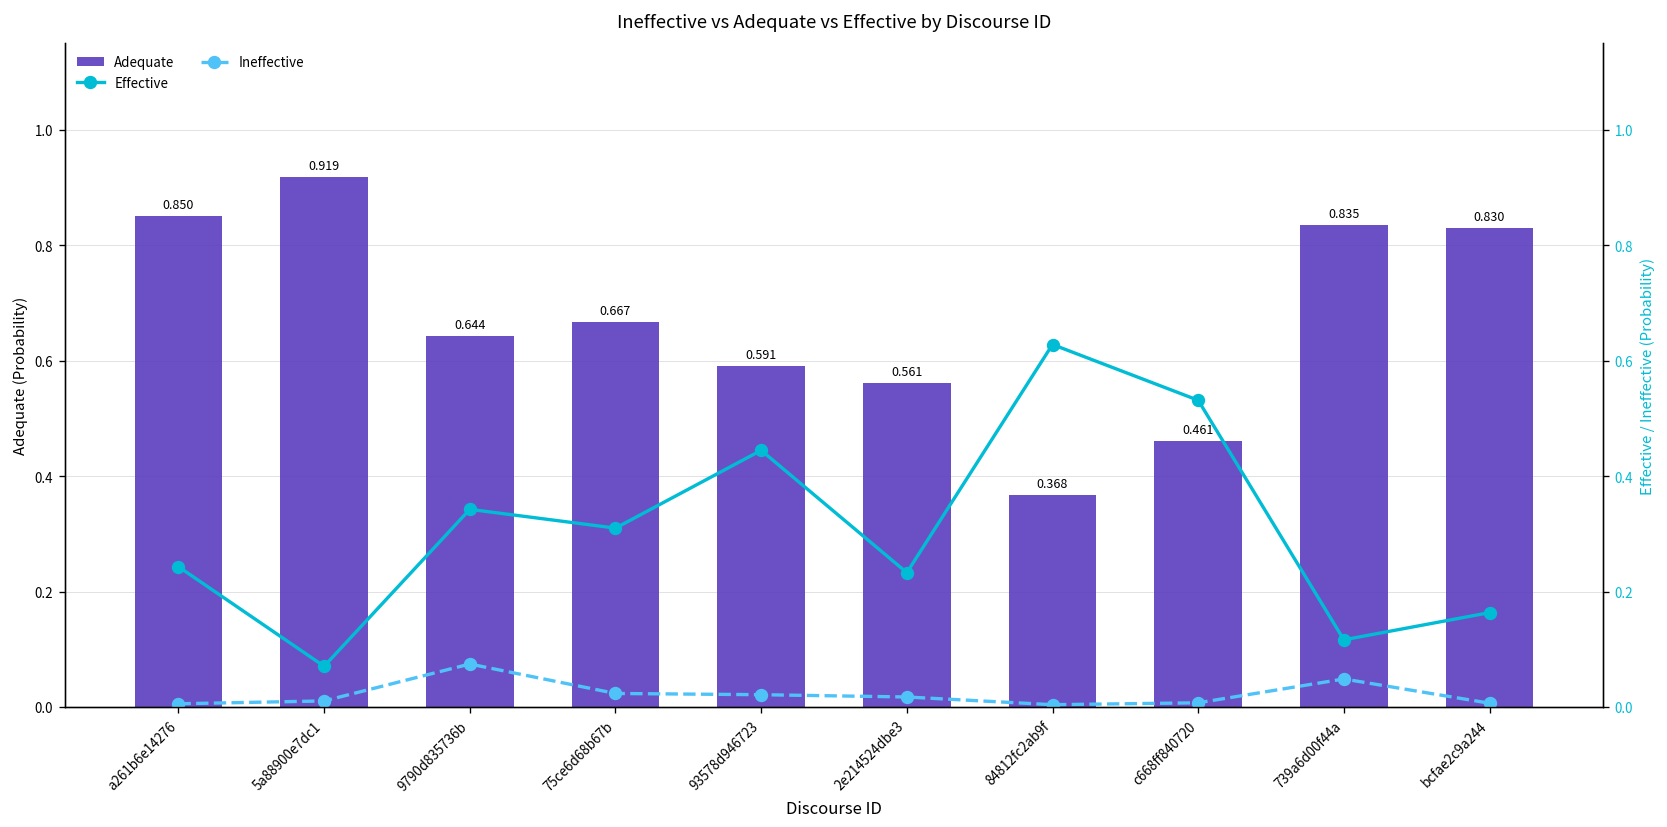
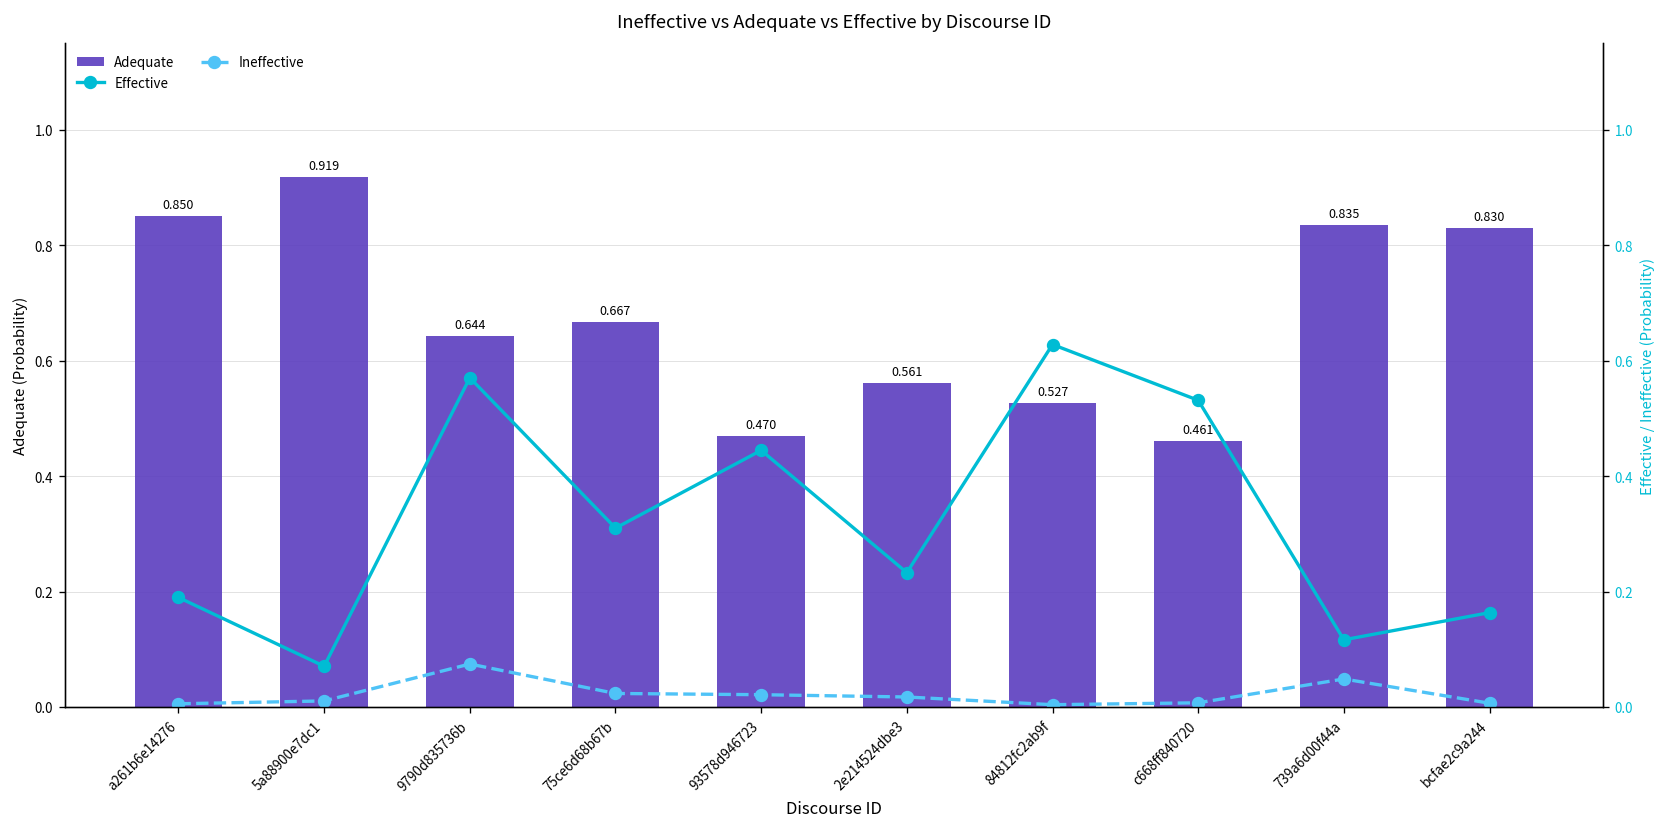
  {
    "Adequate": {
      "a261b6e14276": 0.850,
      "5a88900e7dc1": 0.919,
      "9790d835736b": 0.644,
      "75ce6d68b67b": 0.667,
-     "93578d946723": 0.591,
+     "93578d946723": 0.470,
      "2e214524dbe3": 0.561,
-     "84812fc2ab9f": 0.368,
+     "84812fc2ab9f": 0.527,
      "c668ff840720": 0.461,
      "739a6d00f44a": 0.835,
      "bcfae2c9a244": 0.830
    },
    "Effective": {
-     "a261b6e14276": 0.24,
+     "a261b6e14276": 0.19,
      "5a88900e7dc1": 0.07,
-     "9790d835736b": 0.34,
+     "9790d835736b": 0.57,
      "75ce6d68b67b": 0.31,
      "93578d946723": 0.44,
      "2e214524dbe3": 0.23,
      "84812fc2ab9f": 0.63,
      "c668ff840720": 0.53,
      "739a6d00f44a": 0.12,
      "bcfae2c9a244": 0.16
    },
    "Ineffective": {
      "a261b6e14276": 0.01,
      "5a88900e7dc1": 0.01,
      "9790d835736b": 0.07,
      "75ce6d68b67b": 0.02,
      "93578d946723": 0.02,
      "2e214524dbe3": 0.02,
      "84812fc2ab9f": 0.00,
      "c668ff840720": 0.01,
      "739a6d00f44a": 0.05,
      "bcfae2c9a244": 0.01
    }
  }
